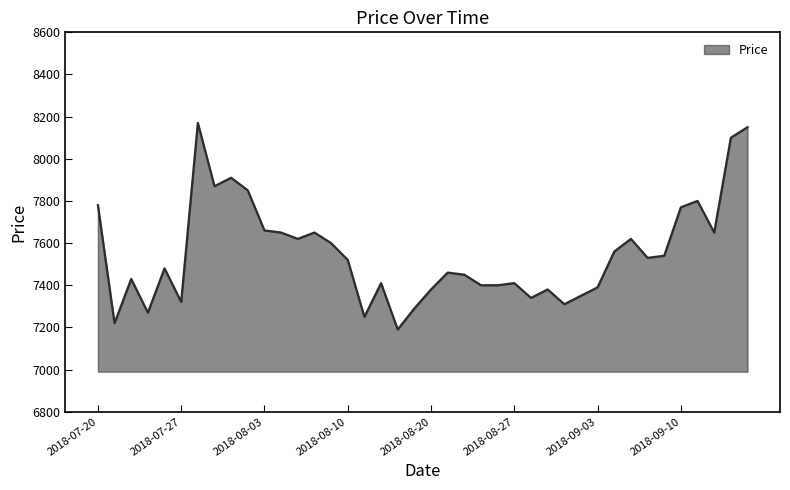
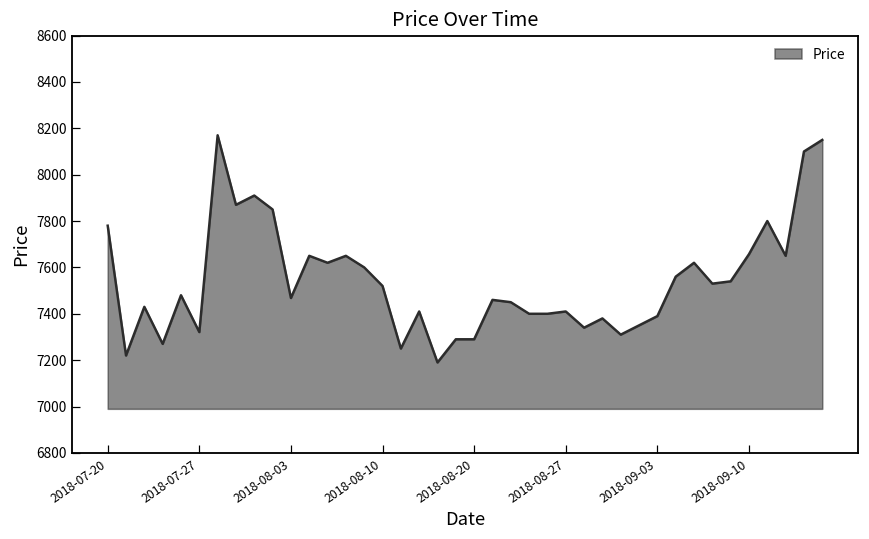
  {
    "2018-07-20": 7780,
    "2018-07-27": 7320,
-   "2018-08-03": 7660,
+   "2018-08-03": 7470,
    "2018-08-10": 7520,
-   "2018-08-20": 7380,
+   "2018-08-20": 7290,
    "2018-08-27": 7410,
    "2018-09-03": 7390,
-   "2018-09-10": 7770
+   "2018-09-10": 7660
  }
